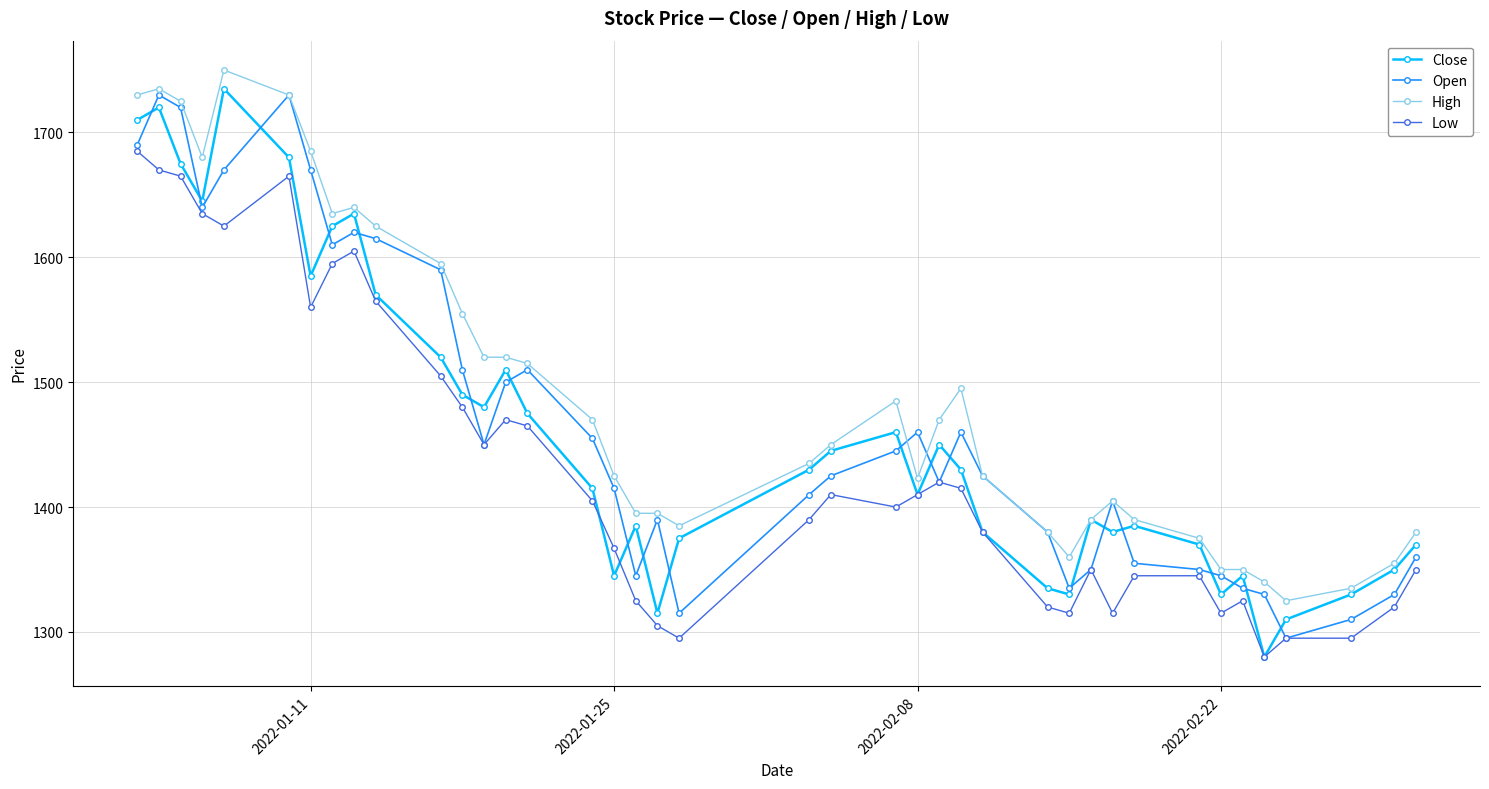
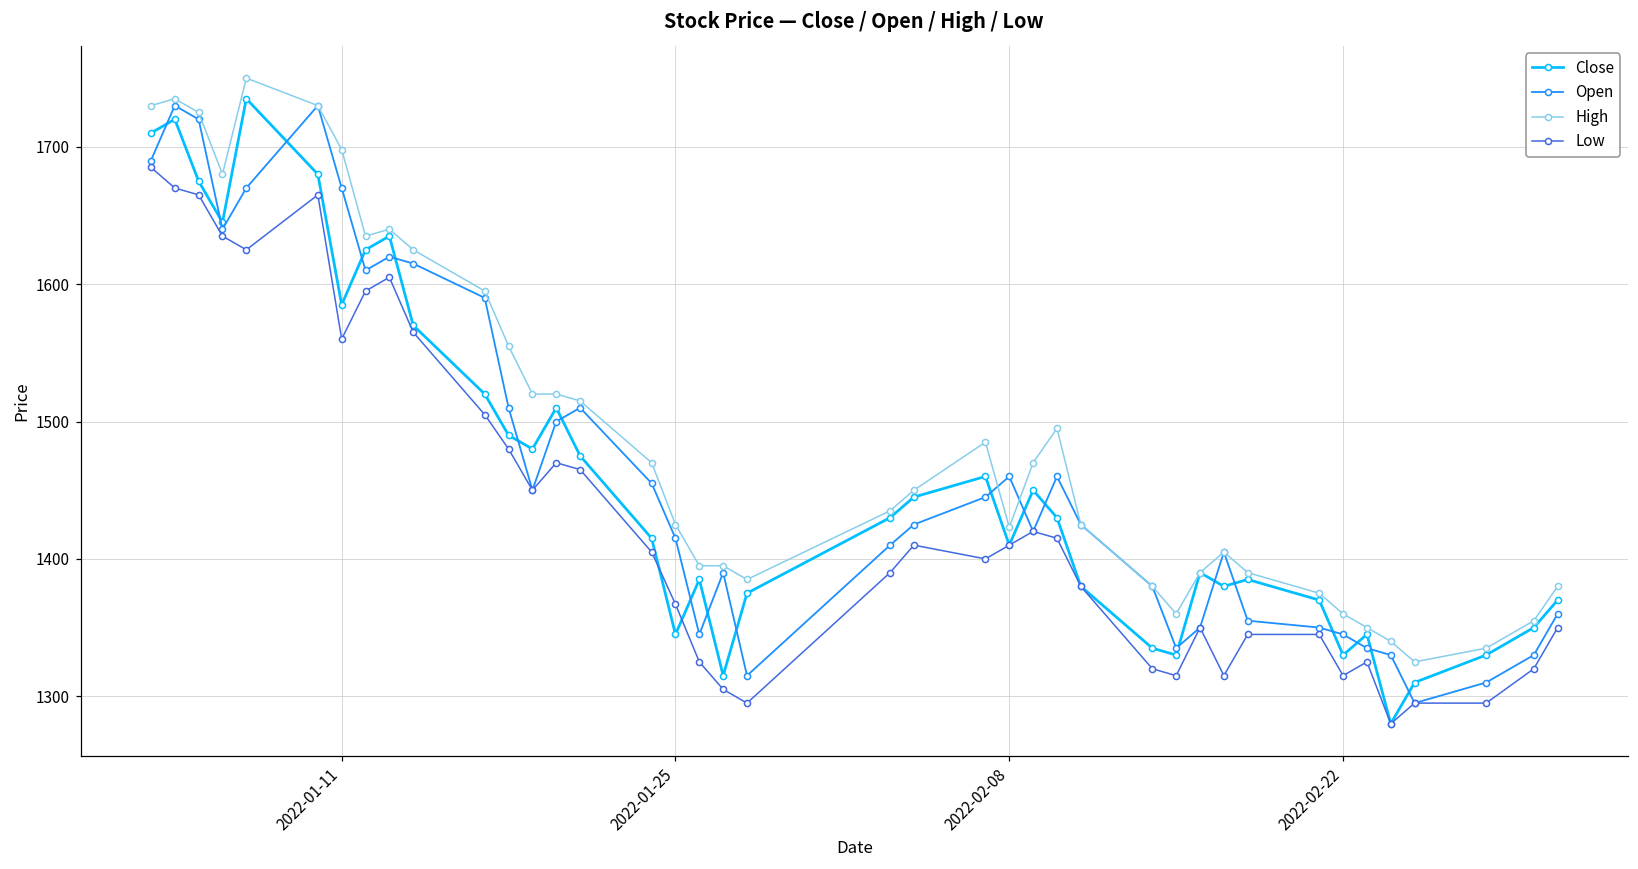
  {
    "High": {
-     "2022-01-11": 1685,
+     "2022-01-11": 1698,
      "2022-01-25": 1425,
      "2022-02-08": 1423,
-     "2022-02-22": 1350
+     "2022-02-22": 1360
    },
    "Low": {
      "2022-01-11": 1560,
      "2022-01-25": 1367,
      "2022-02-22": 1315
    }
  }
